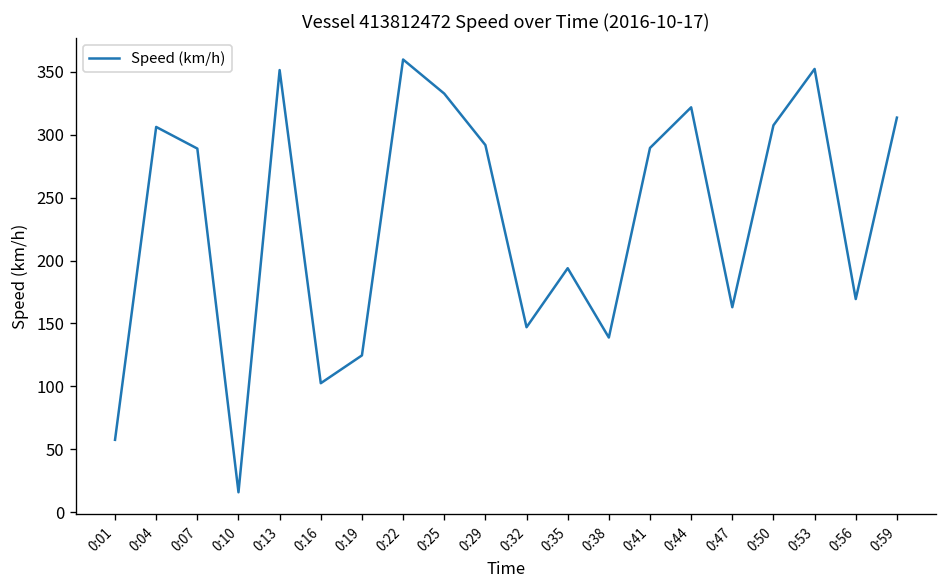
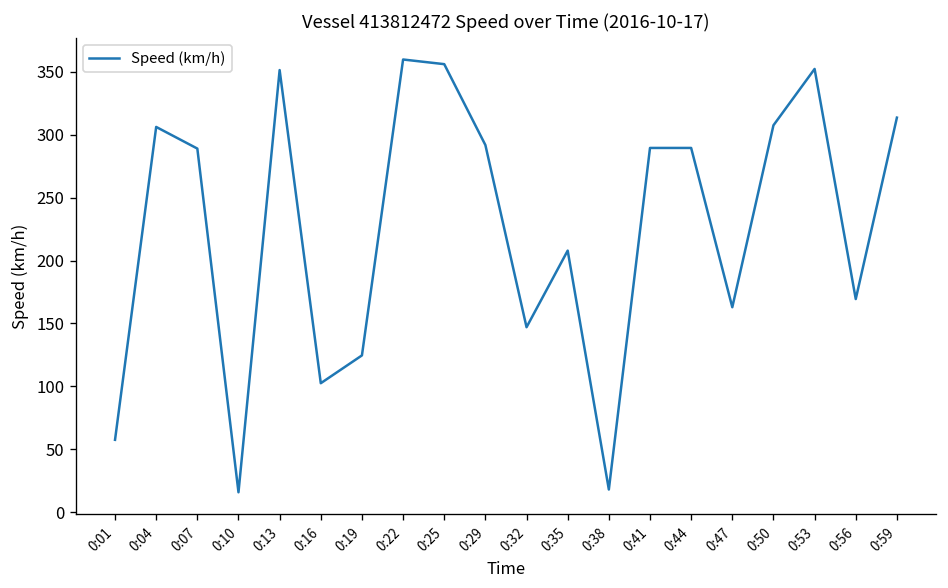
  {
    "0:01": 58,
    "0:04": 306,
    "0:07": 289,
    "0:10": 16,
    "0:13": 351,
    "0:16": 103,
    "0:19": 125,
    "0:22": 360,
-   "0:25": 333,
+   "0:25": 356,
    "0:29": 292,
    "0:32": 147,
-   "0:35": 194,
-   "0:38": 139,
+   "0:35": 208,
+   "0:38": 18,
    "0:41": 290,
-   "0:44": 322,
+   "0:44": 290,
    "0:47": 163,
    "0:50": 308,
    "0:53": 352,
    "0:56": 169,
    "0:59": 314
  }
